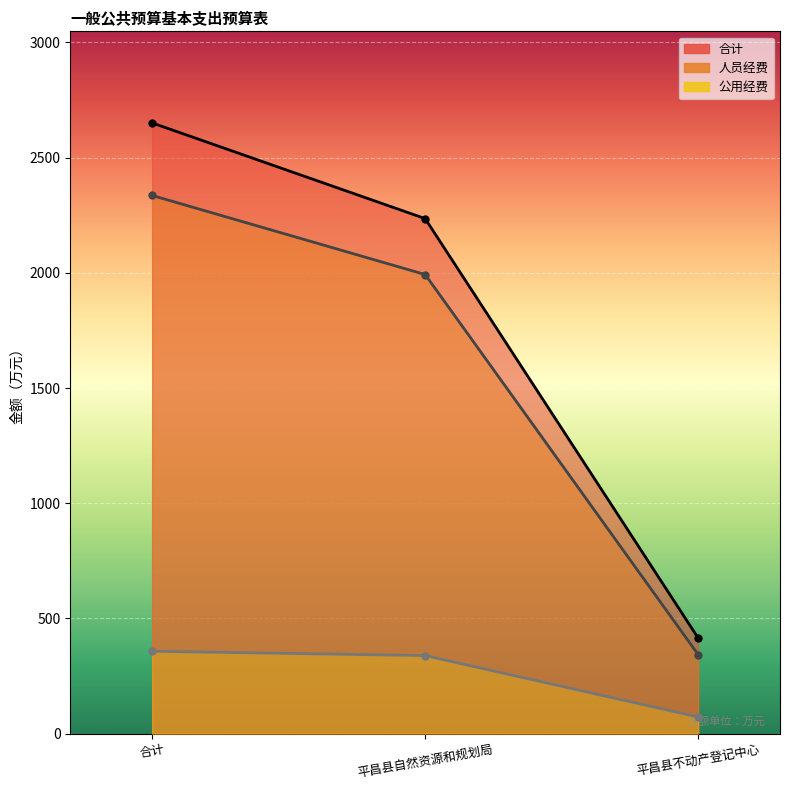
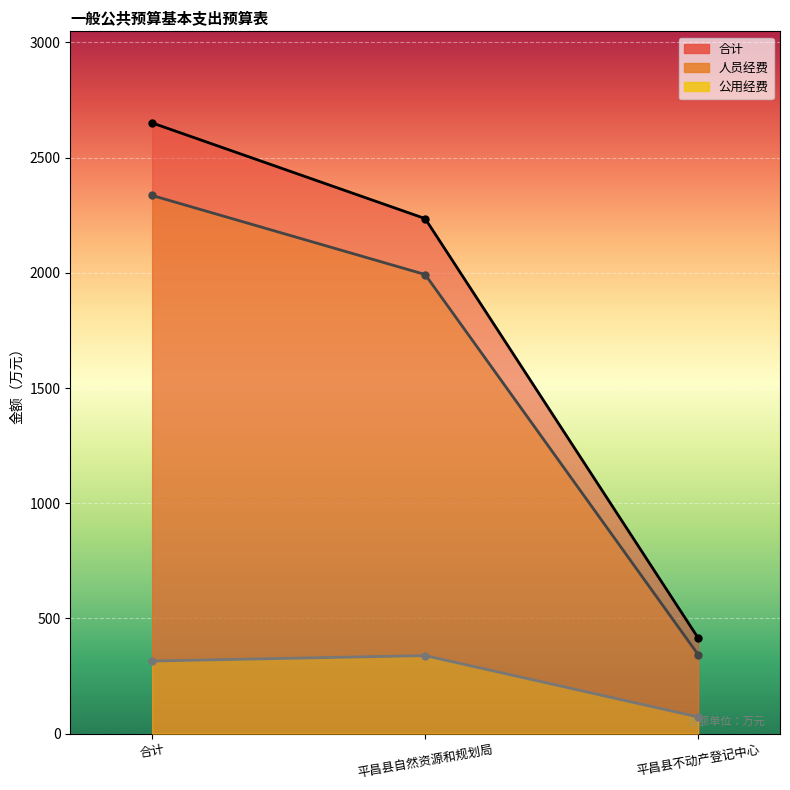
  {
    "公用经费": {
-     "合计": 360,
+     "合计": 310,
      "平昌县自然资源和规划局": 340,
      "平昌县不动产登记中心": 70
    }
  }
